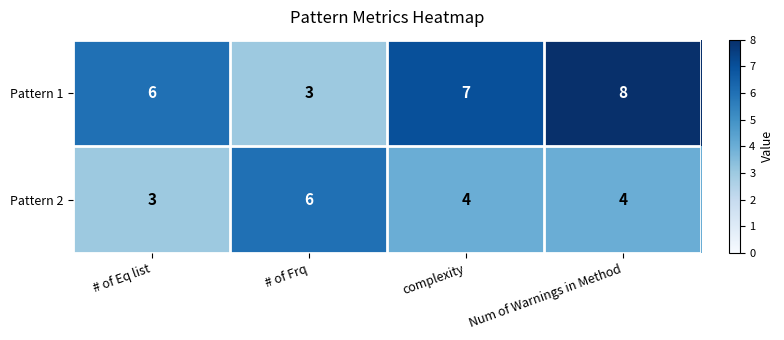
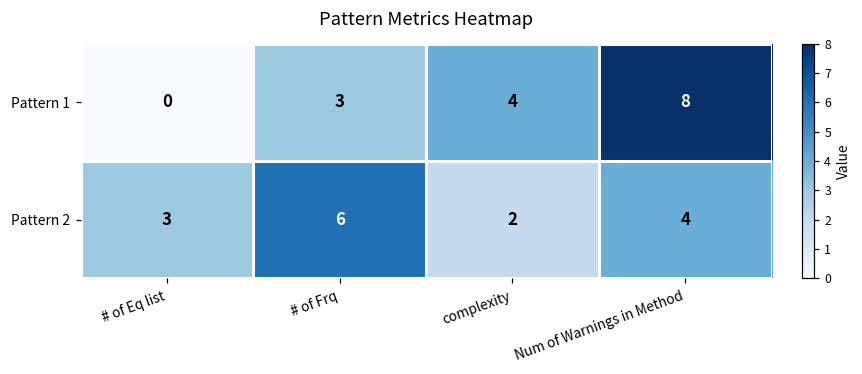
  {
    "Pattern 1": {
-     "# of Eq list": 6,
+     "# of Eq list": 0,
      "# of Frq": 3,
-     "complexity": 7,
+     "complexity": 4,
      "Num of Warnings in Method": 8
    },
    "Pattern 2": {
      "# of Eq list": 3,
      "# of Frq": 6,
-     "complexity": 4,
+     "complexity": 2,
      "Num of Warnings in Method": 4
    }
  }
